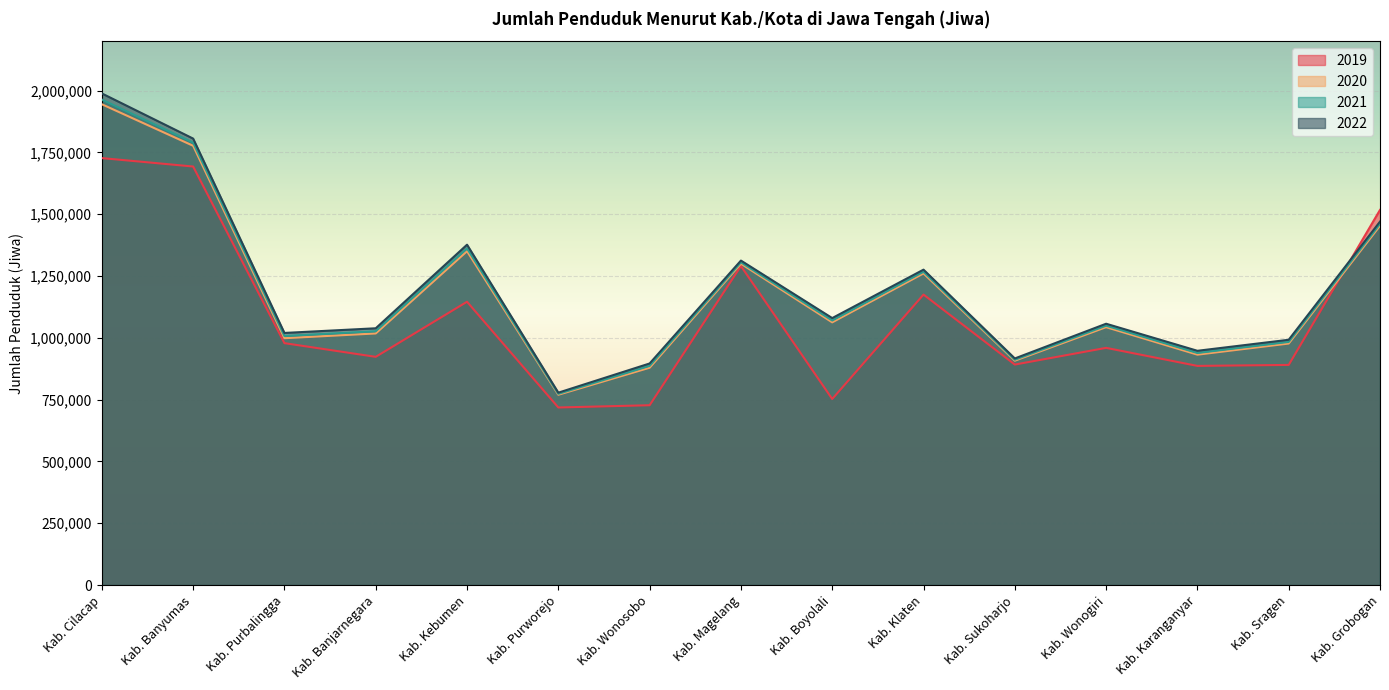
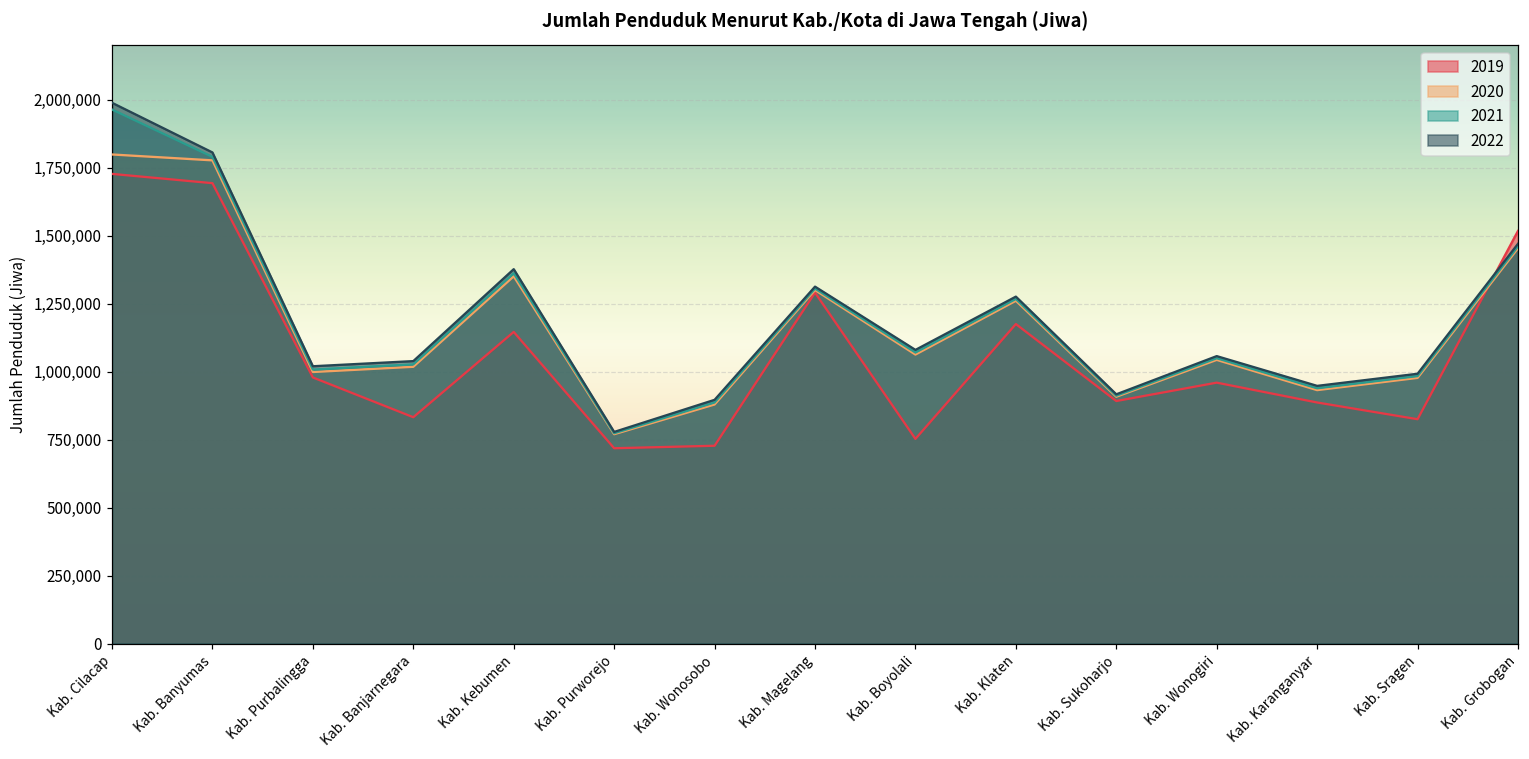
  {
    "2019": {
      "Kab. Cilacap": "1,730,000",
      "Kab. Banyumas": "1,690,000",
      "Kab. Purbalingga": "980,000",
-     "Kab. Banjarnegara": "920,000",
+     "Kab. Banjarnegara": "830,000",
      "Kab. Kebumen": "1,150,000",
      "Kab. Purworejo": "720,000",
      "Kab. Wonosobo": "730,000",
      "Kab. Boyolali": "750,000",
      "Kab. Klaten": "1,170,000",
      "Kab. Sukoharjo": "890,000",
      "Kab. Wonogiri": "960,000",
      "Kab. Karanganyar": "890,000",
-     "Kab. Sragen": "890,000",
+     "Kab. Sragen": "830,000",
      "Kab. Grobogan": "1,520,000"
    },
    "2020": {
-     "Kab. Cilacap": "1,940,000",
+     "Kab. Cilacap": "1,800,000",
      "Kab. Banyumas": "1,780,000",
      "Kab. Kebumen": "1,350,000"
    },
    "2021": {
      "Kab. Cilacap": "1,960,000",
      "Kab. Banyumas": "1,790,000",
      "Kab. Kebumen": "1,360,000"
    },
    "2022": {
      "Kab. Cilacap": "1,990,000",
      "Kab. Banyumas": "1,810,000",
      "Kab. Purbalingga": "1,020,000",
      "Kab. Banjarnegara": "1,040,000",
      "Kab. Kebumen": "1,380,000"
    }
  }
